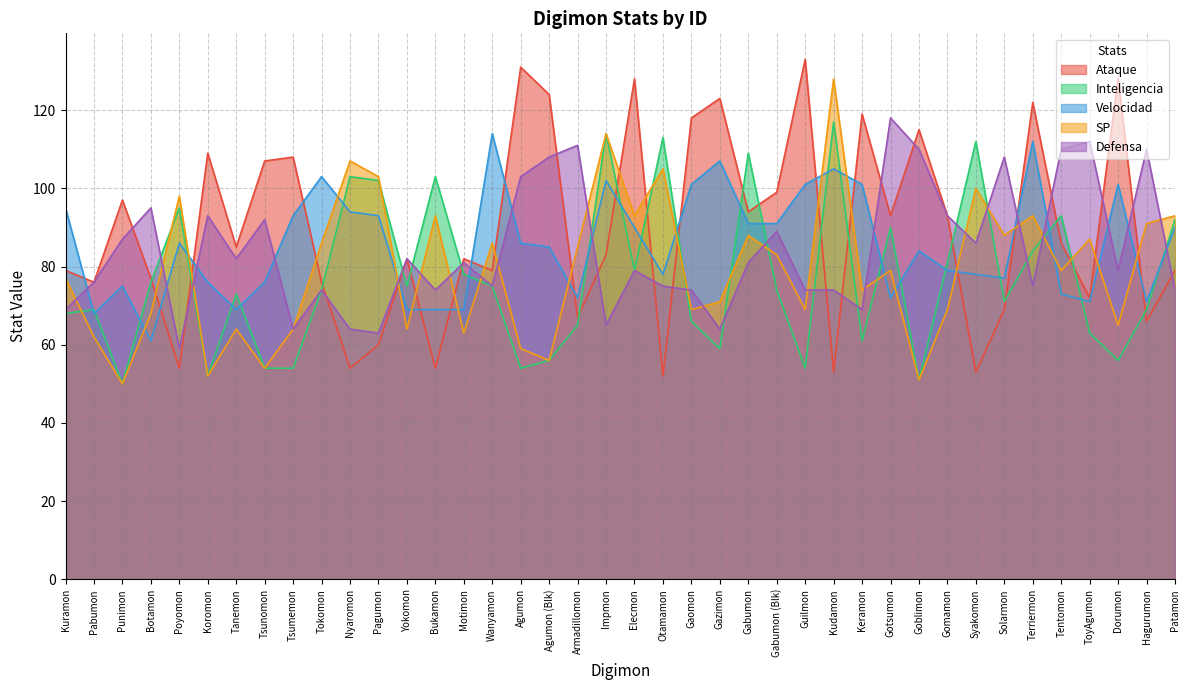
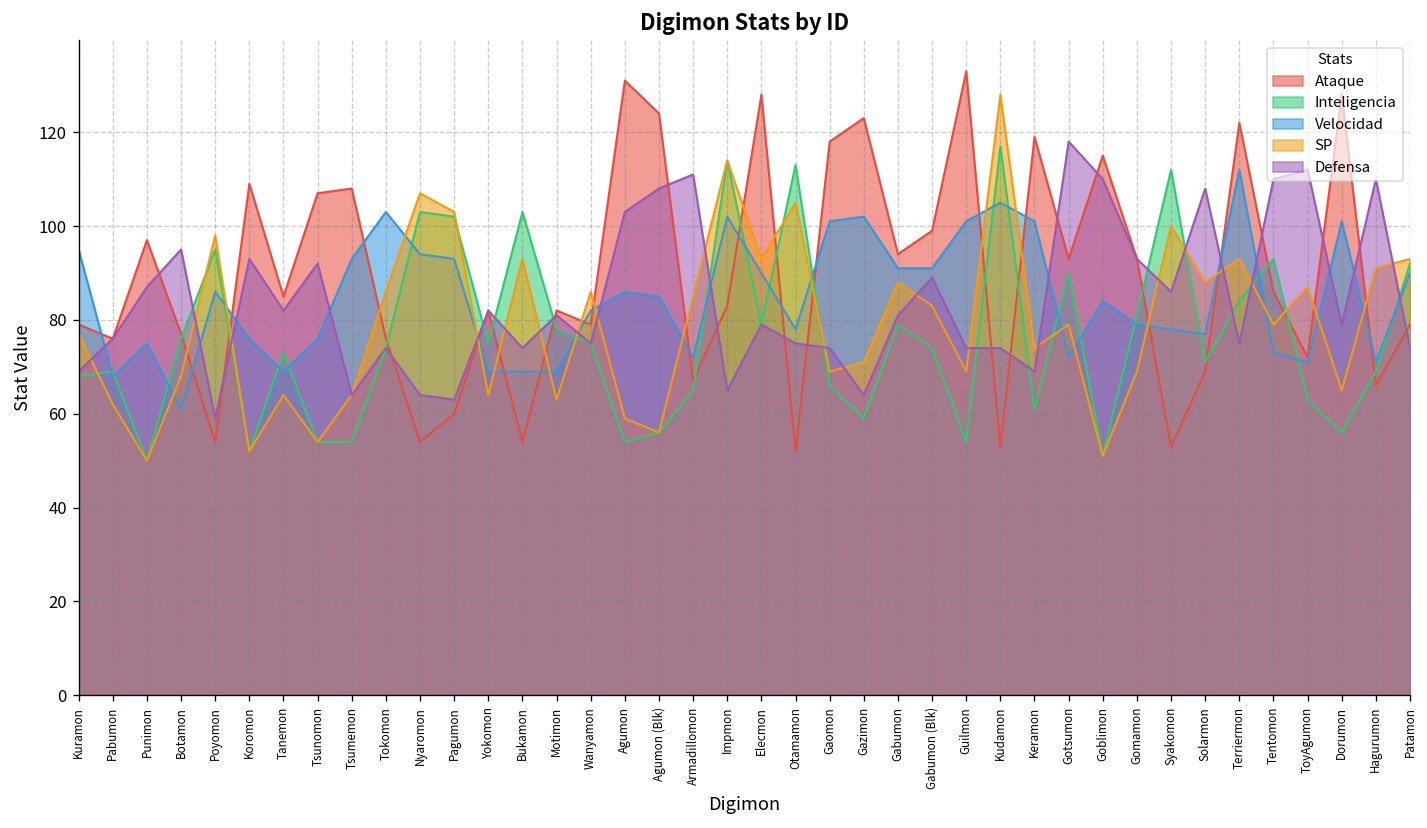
  {
    "Ataque": {
      "Kuramon": 79,
      "Punimon": 97,
      "Botamon": 77,
      "Poyomon": 54,
      "Koromon": 109,
      "Tanemon": 85,
      "Tsunomon": 107,
      "Tsumemon": 108,
      "Tokomon": 76,
      "Nyaromon": 54,
      "Pagumon": 60,
      "Bukamon": 54,
      "Motimon": 82,
      "Wanyamon": 79,
      "Agumon": 131,
      "Agumon (Blk)": 124,
      "Armadillomon": 67,
      "Impmon": 83,
      "Elecmon": 128,
      "Otamamon": 52,
      "Gaomon": 118,
      "Gazimon": 123,
      "Gabumon": 94,
      "Gabumon (Blk)": 99,
      "Guilmon": 133,
      "Kudamon": 53,
      "Keramon": 119,
      "Gotsumon": 93,
      "Goblimon": 115,
      "Syakomon": 53,
      "Solarmon": 69,
      "Terriermon": 122,
      "Tentomon": 86,
      "ToyAgumon": 72,
      "Hagurumon": 66,
      "Patamon": 79
    },
    "Inteligencia": {
      "Kuramon": 68,
      "Pabumon": 69,
      "Botamon": 76,
      "Poyomon": 95,
      "Tanemon": 73,
      "Tsumemon": 54,
      "Nyaromon": 103,
      "Pagumon": 102,
      "Yokomon": 75,
      "Bukamon": 103,
      "Motimon": 78,
      "Agumon": 54,
      "Armadillomon": 65,
      "Otamamon": 113,
      "Gaomon": 66,
      "Gazimon": 59,
-     "Gabumon": 109,
+     "Gabumon": 79,
      "Gabumon (Blk)": 74,
      "Guilmon": 54,
      "Kudamon": 117,
      "Keramon": 61,
      "Gotsumon": 90,
      "Gomamon": 81,
      "Syakomon": 112,
      "Solarmon": 71,
      "Terriermon": 84,
      "Tentomon": 93,
      "ToyAgumon": 63,
      "Dorumon": 56,
      "Hagurumon": 69,
      "Patamon": 92
    },
    "Velocidad": {
      "Kuramon": 95,
      "Pabumon": 68,
      "Punimon": 75,
      "Botamon": 61,
      "Poyomon": 86,
      "Koromon": 76,
      "Tanemon": 69,
      "Tsunomon": 76,
      "Tsumemon": 93,
      "Tokomon": 103,
      "Nyaromon": 94,
      "Pagumon": 93,
      "Yokomon": 69,
      "Bukamon": 69,
      "Motimon": 69,
-     "Wanyamon": 114,
+     "Wanyamon": 82,
      "Agumon": 86,
      "Agumon (Blk)": 85,
      "Armadillomon": 72,
      "Impmon": 102,
      "Elecmon": 90,
      "Otamamon": 78,
      "Gaomon": 101,
-     "Gazimon": 107,
+     "Gazimon": 102,
      "Gabumon": 91,
      "Gabumon (Blk)": 91,
      "Guilmon": 101,
      "Kudamon": 105,
      "Keramon": 101,
      "Gotsumon": 72,
      "Goblimon": 84,
      "Gomamon": 79,
      "Syakomon": 78,
      "Solarmon": 77,
      "Terriermon": 112,
      "Tentomon": 73,
      "ToyAgumon": 71,
      "Dorumon": 101,
      "Hagurumon": 71,
      "Patamon": 90
    },
    "SP": {
      "Kuramon": 77,
      "Pabumon": 62,
      "Botamon": 68,
      "Poyomon": 98,
      "Tanemon": 64,
      "Tokomon": 86,
      "Nyaromon": 107,
      "Pagumon": 103,
      "Yokomon": 64,
      "Bukamon": 93,
      "Motimon": 63,
      "Wanyamon": 86,
      "Agumon": 59,
      "Armadillomon": 85,
      "Elecmon": 93,
      "Otamamon": 105,
      "Gaomon": 69,
      "Gazimon": 71,
      "Gabumon": 88,
      "Gabumon (Blk)": 83,
      "Guilmon": 69,
      "Kudamon": 128,
      "Keramon": 74,
      "Gotsumon": 79,
      "Gomamon": 69,
      "Syakomon": 100,
      "Solarmon": 88,
      "Terriermon": 93,
      "Tentomon": 79,
      "ToyAgumon": 87,
      "Dorumon": 65,
      "Hagurumon": 91,
      "Patamon": 93
    },
    "Defensa": {
      "Kuramon": 69,
      "Punimon": 87,
      "Botamon": 95,
      "Poyomon": 59,
      "Koromon": 93,
      "Tanemon": 82,
      "Tsunomon": 92,
      "Nyaromon": 64,
      "Pagumon": 63,
      "Bukamon": 74,
      "Motimon": 81,
      "Agumon": 103,
      "Agumon (Blk)": 108,
      "Armadillomon": 111,
      "Impmon": 65,
      "Otamamon": 75,
      "Gaomon": 74,
      "Gazimon": 64,
      "Gabumon": 81,
      "Gabumon (Blk)": 89,
      "Guilmon": 74,
      "Kudamon": 74,
      "Keramon": 69,
      "Gotsumon": 118,
      "Goblimon": 110,
      "Syakomon": 86,
      "Solarmon": 108,
      "Terriermon": 75,
      "Dorumon": 79,
      "Patamon": 74
    }
  }
